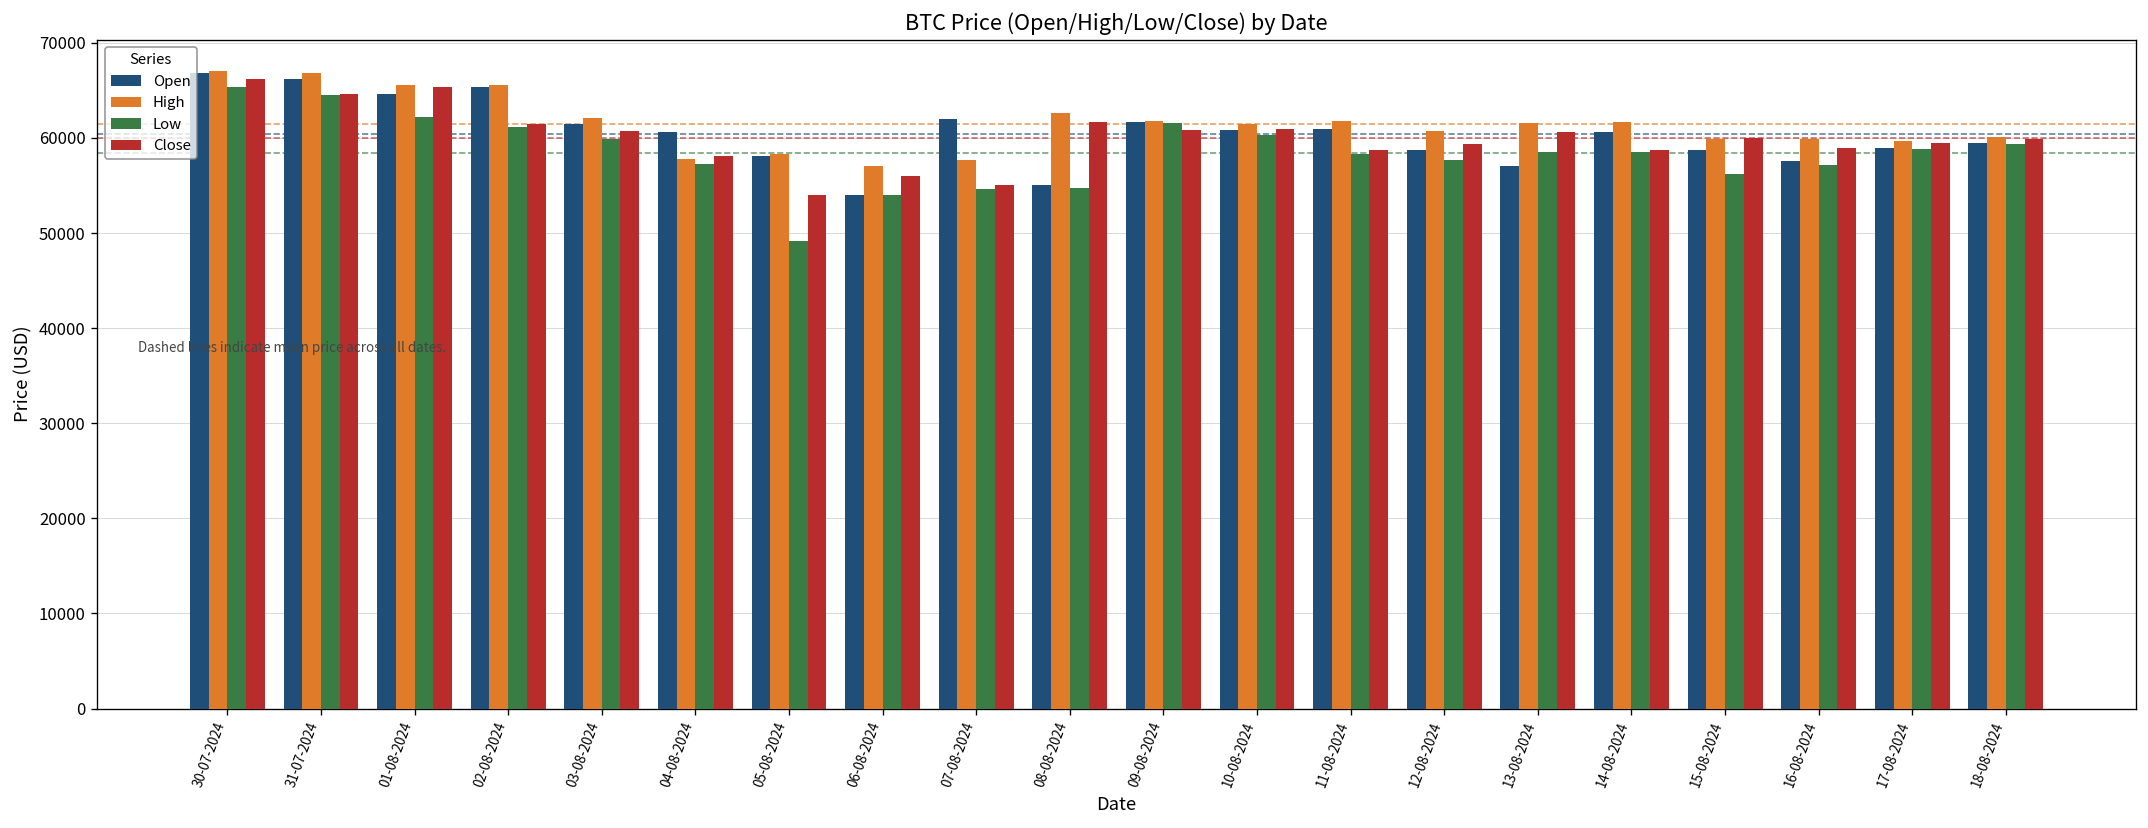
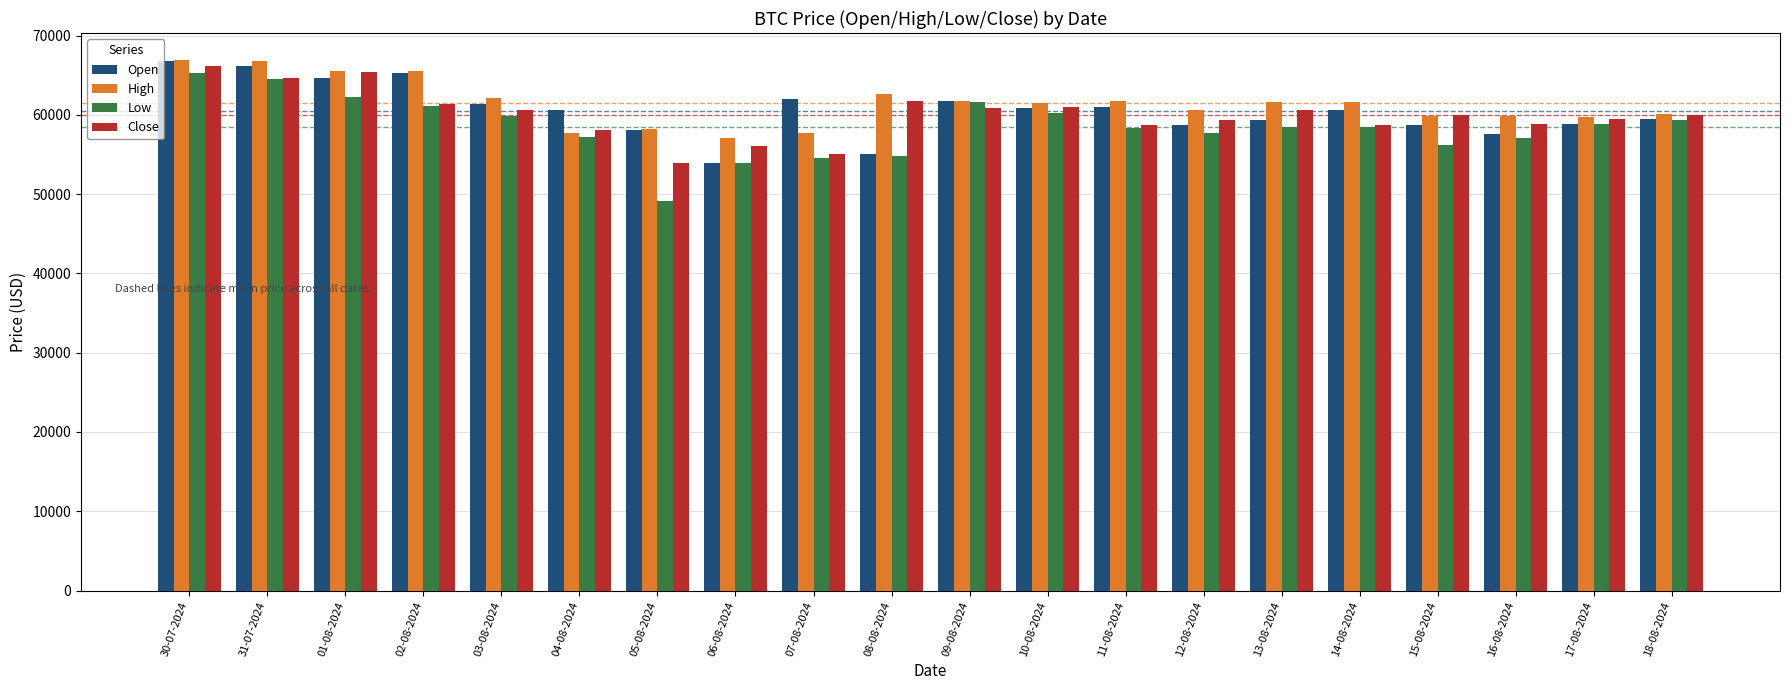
  {
    "Open": {
      "30-07-2024": 67000,
      "31-07-2024": 66000,
      "01-08-2024": 65000,
      "02-08-2024": 65000,
      "03-08-2024": 61000,
      "04-08-2024": 61000,
      "05-08-2024": 58000,
      "06-08-2024": 54000,
      "07-08-2024": 62000,
      "08-08-2024": 55000,
      "09-08-2024": 62000,
      "10-08-2024": 61000,
      "11-08-2024": 61000,
      "12-08-2024": 59000,
-     "13-08-2024": 57000,
+     "13-08-2024": 59000,
      "14-08-2024": 61000,
      "15-08-2024": 59000,
      "16-08-2024": 58000,
      "17-08-2024": 59000,
      "18-08-2024": 59000
    },
    "High": {
      "30-07-2024": 67000,
      "31-07-2024": 67000,
      "01-08-2024": 66000,
      "02-08-2024": 66000,
      "03-08-2024": 62000,
      "04-08-2024": 58000,
      "05-08-2024": 58000,
      "06-08-2024": 57000,
      "07-08-2024": 58000,
      "08-08-2024": 63000,
      "09-08-2024": 62000,
      "10-08-2024": 61000,
      "11-08-2024": 62000,
      "12-08-2024": 61000,
      "13-08-2024": 62000,
      "14-08-2024": 62000,
      "15-08-2024": 60000,
      "16-08-2024": 60000,
      "17-08-2024": 60000,
      "18-08-2024": 60000
    },
    "Low": {
      "30-07-2024": 65000,
      "31-07-2024": 65000,
      "01-08-2024": 62000,
      "02-08-2024": 61000,
      "03-08-2024": 60000,
      "04-08-2024": 57000,
      "05-08-2024": 49000,
      "06-08-2024": 54000,
      "07-08-2024": 55000,
      "08-08-2024": 55000,
      "09-08-2024": 62000,
      "10-08-2024": 60000,
      "11-08-2024": 58000,
      "12-08-2024": 58000,
      "13-08-2024": 59000,
      "14-08-2024": 58000,
      "15-08-2024": 56000,
      "16-08-2024": 57000,
      "17-08-2024": 59000,
      "18-08-2024": 59000
    },
    "Close": {
      "30-07-2024": 66000,
      "31-07-2024": 65000,
      "01-08-2024": 65000,
      "02-08-2024": 61000,
      "03-08-2024": 61000,
      "04-08-2024": 58000,
      "05-08-2024": 54000,
      "06-08-2024": 56000,
      "07-08-2024": 55000,
      "08-08-2024": 62000,
      "09-08-2024": 61000,
      "10-08-2024": 61000,
      "11-08-2024": 59000,
      "12-08-2024": 59000,
      "13-08-2024": 61000,
      "14-08-2024": 59000,
      "15-08-2024": 60000,
      "16-08-2024": 59000,
      "17-08-2024": 59000,
      "18-08-2024": 60000
    }
  }
